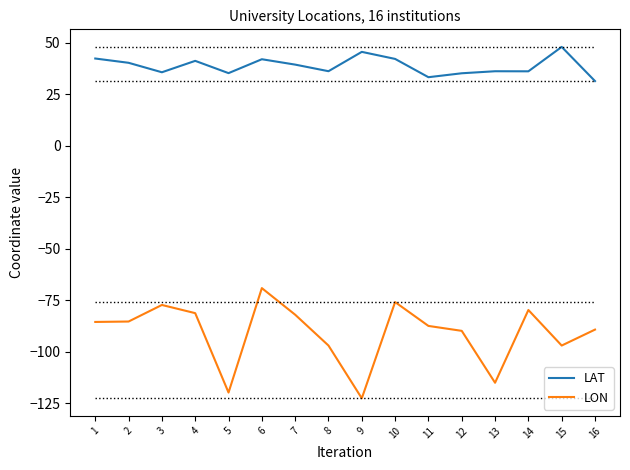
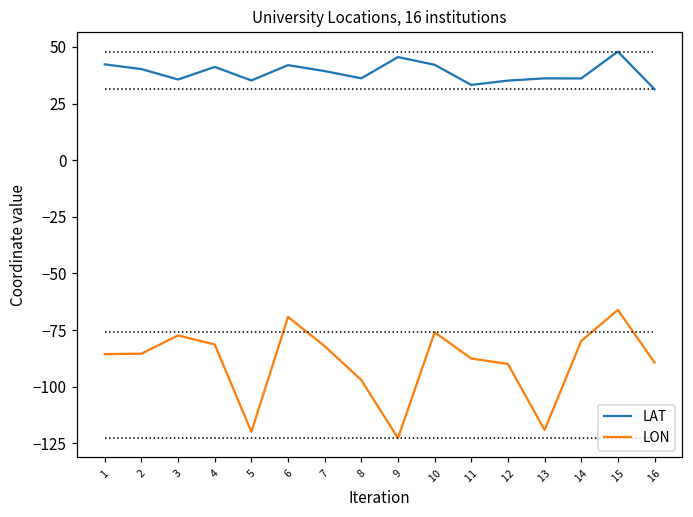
  {
    "LAT": {
      "1": 42,
      "2": 40,
      "3": 36,
      "4": 41,
      "5": 35,
      "6": 42,
      "7": 39,
      "8": 36,
      "9": 46,
      "10": 42,
      "11": 33,
      "12": 35,
      "13": 36,
      "14": 36
    },
    "LON": {
      "1": -86,
      "2": -85,
      "3": -77,
      "4": -81,
      "5": -120,
      "6": -69,
      "7": -82,
      "8": -97,
      "11": -88,
      "12": -90,
-     "13": -115,
+     "13": -119,
      "14": -80,
-     "15": -97,
+     "15": -66,
      "16": -89
    }
  }
